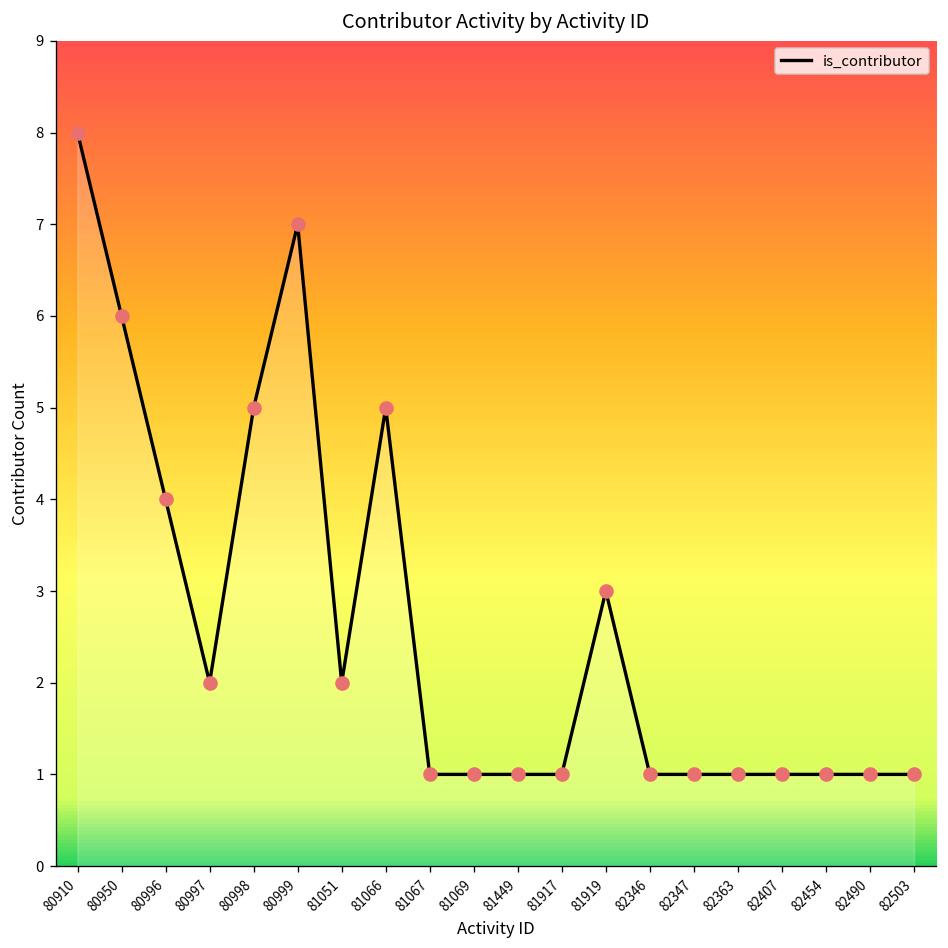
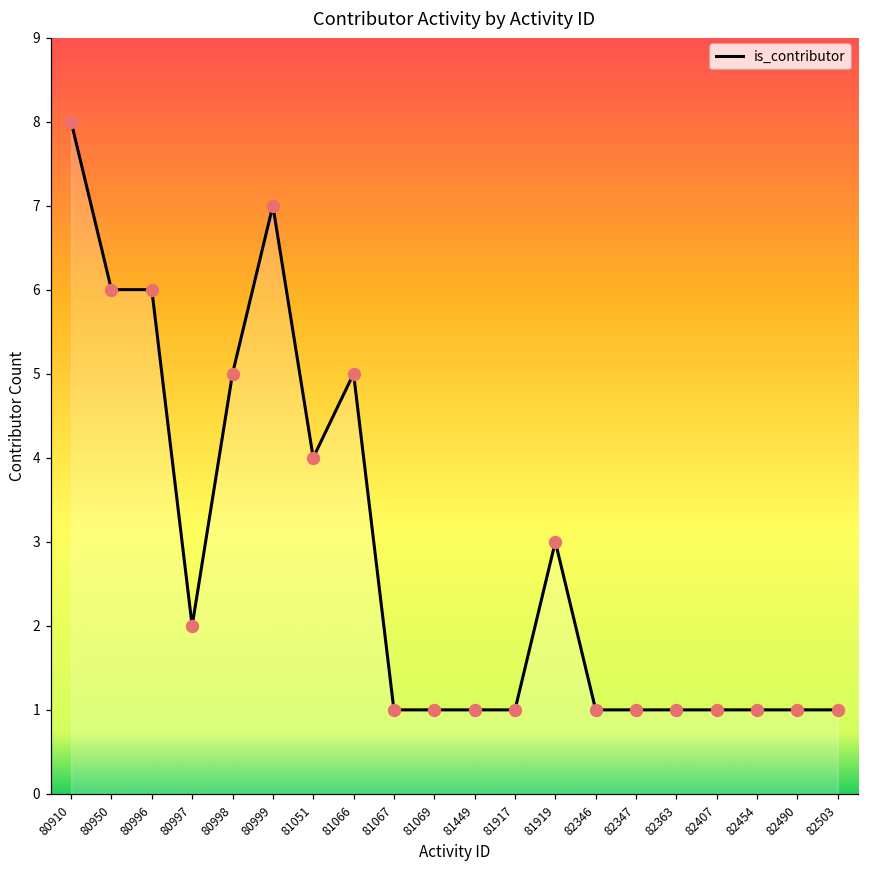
  {
    "80910": 8,
    "80950": 6,
-   "80996": 4,
+   "80996": 6,
    "80997": 2,
    "80998": 5,
    "80999": 7,
-   "81051": 2,
+   "81051": 4,
    "81066": 5,
    "81067": 1,
    "81069": 1,
    "81449": 1,
    "81917": 1,
    "81919": 3,
    "82346": 1,
    "82347": 1,
    "82363": 1,
    "82407": 1,
    "82454": 1,
    "82490": 1,
    "82503": 1
  }
